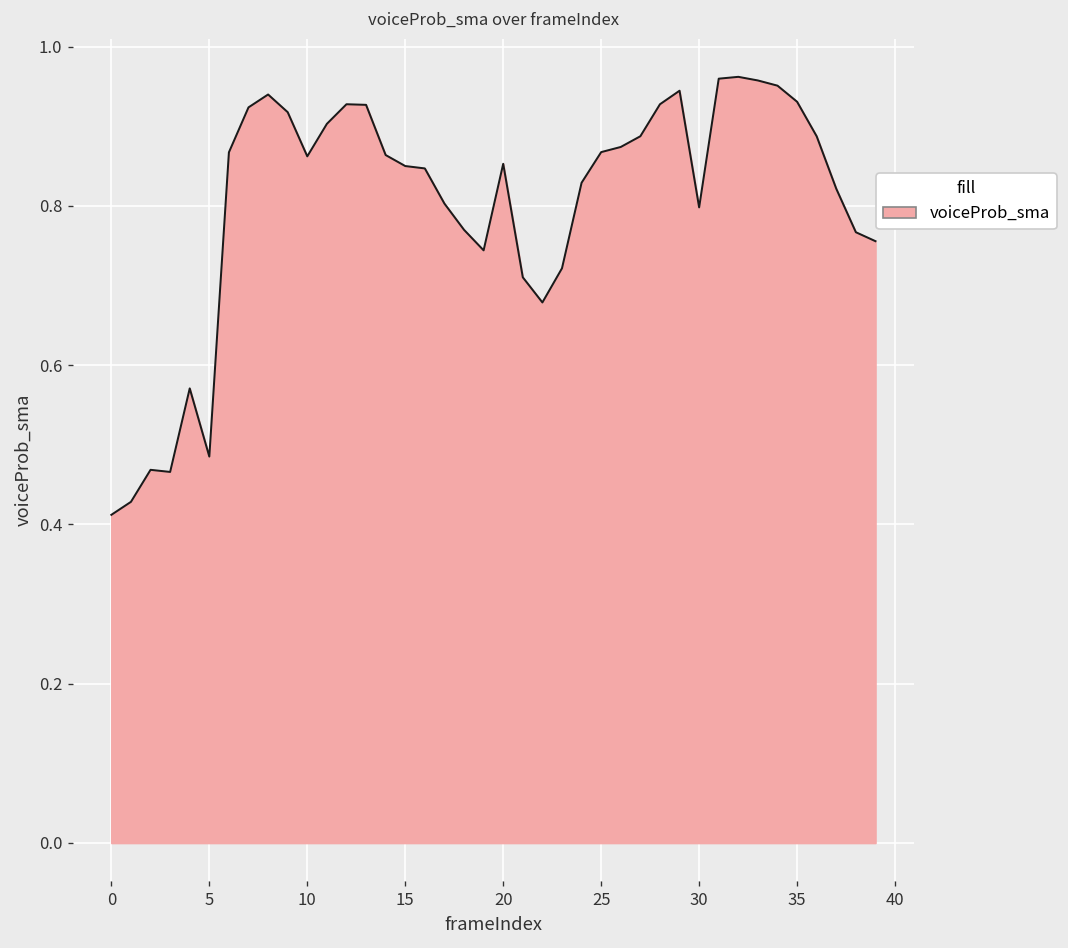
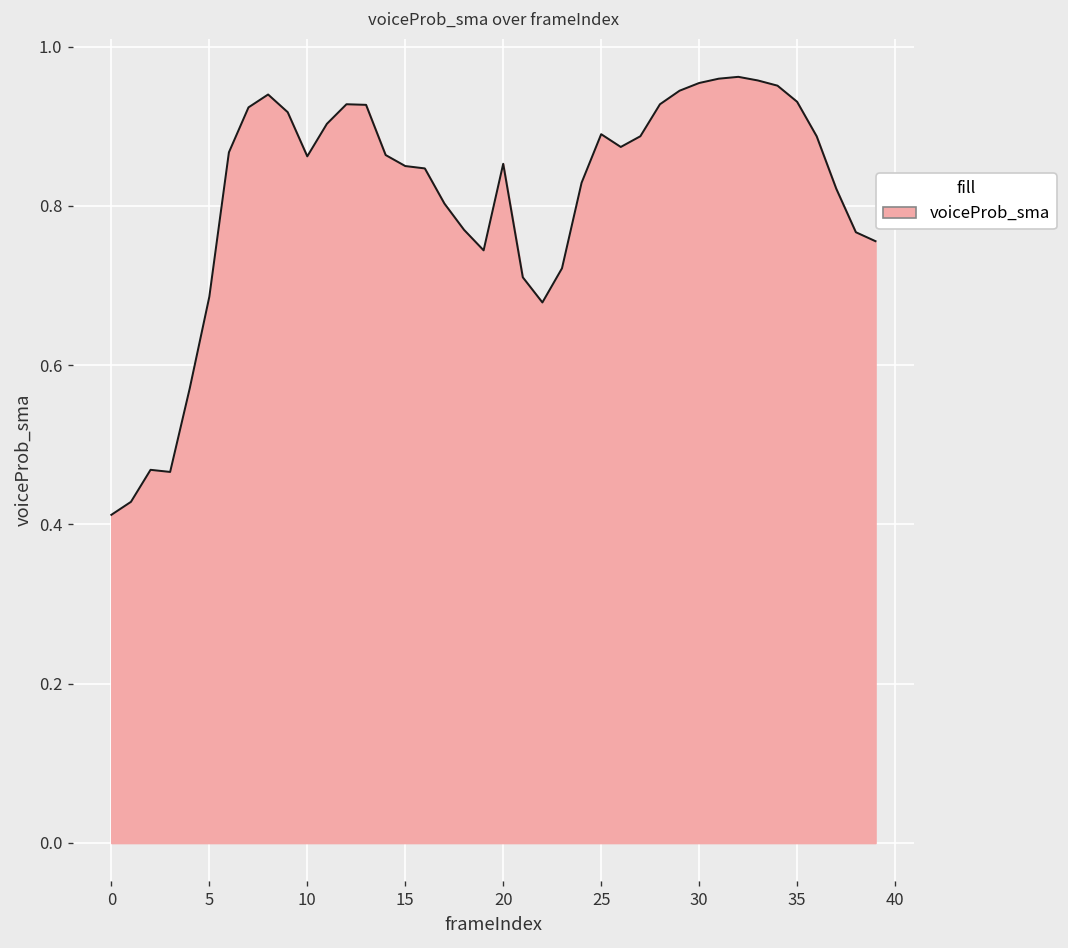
  {
    "0": 0.41,
-   "5": 0.49,
+   "5": 0.69,
    "10": 0.86,
    "15": 0.85,
    "20": 0.85,
-   "25": 0.87,
-   "30": 0.80,
+   "25": 0.89,
+   "30": 0.95,
    "35": 0.93
  }
